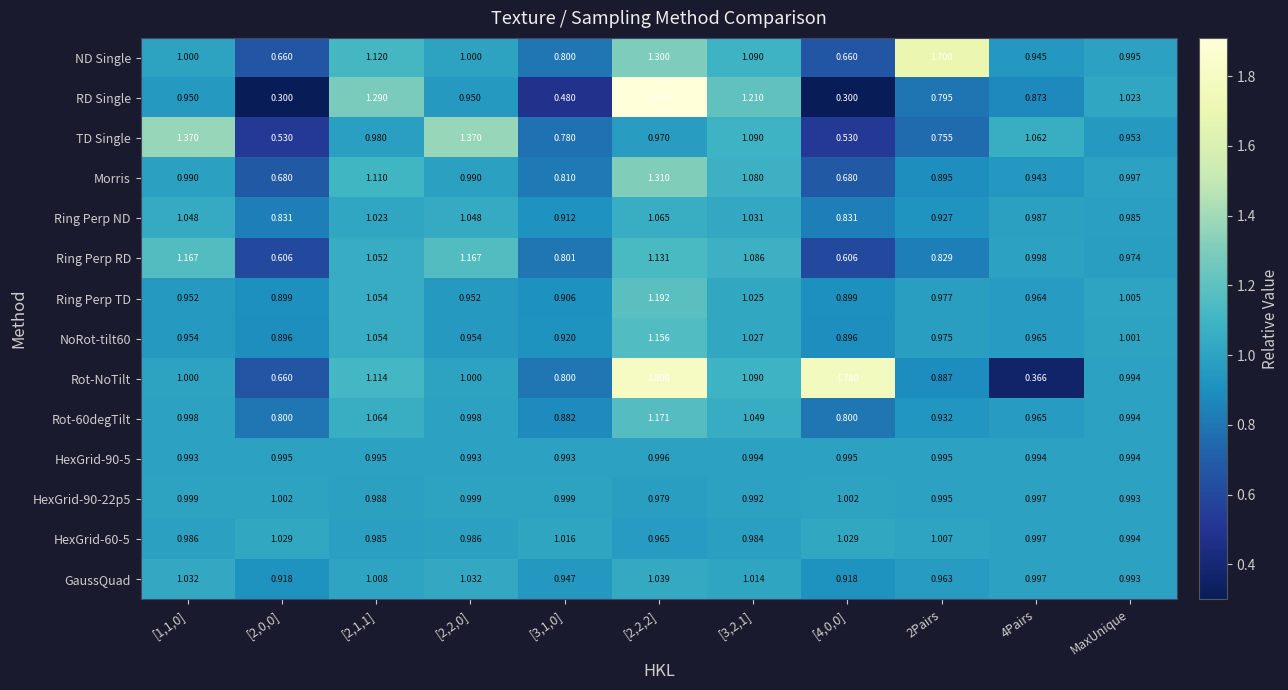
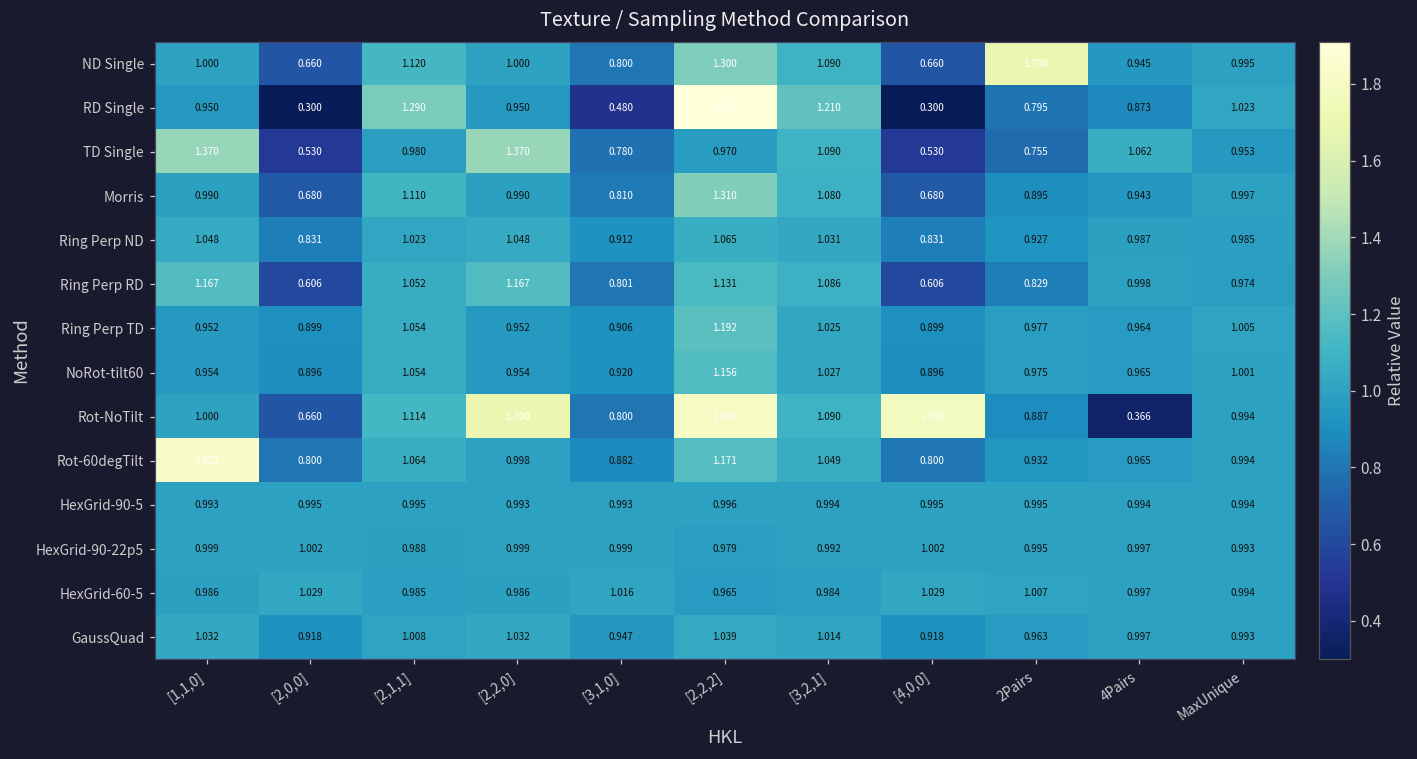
  {
    "ND Single": {
      "[1,1,0]": 1.000,
      "[2,0,0]": 0.660,
      "[2,1,1]": 1.120,
      "[2,2,0]": 1.000,
      "[3,1,0]": 0.800,
      "[2,2,2]": 1.300,
      "[3,2,1]": 1.090,
      "[4,0,0]": 0.660,
      "2Pairs": 1.700,
      "4Pairs": 0.945,
      "MaxUnique": 0.995
    },
    "RD Single": {
      "[1,1,0]": 0.950,
      "[2,0,0]": 0.300,
      "[2,1,1]": 1.290,
      "[2,2,0]": 0.950,
      "[3,1,0]": 0.480,
      "[3,2,1]": 1.210,
      "[4,0,0]": 0.300,
      "2Pairs": 0.795,
      "4Pairs": 0.873,
      "MaxUnique": 1.023
    },
    "TD Single": {
      "[1,1,0]": 1.370,
      "[2,0,0]": 0.530,
      "[2,1,1]": 0.980,
      "[2,2,0]": 1.370,
      "[3,1,0]": 0.780,
      "[2,2,2]": 0.970,
      "[3,2,1]": 1.090,
      "[4,0,0]": 0.530,
      "2Pairs": 0.755,
      "4Pairs": 1.062,
      "MaxUnique": 0.953
    },
    "Morris": {
      "[1,1,0]": 0.990,
      "[2,0,0]": 0.680,
      "[2,1,1]": 1.110,
      "[2,2,0]": 0.990,
      "[3,1,0]": 0.810,
      "[2,2,2]": 1.310,
      "[3,2,1]": 1.080,
      "[4,0,0]": 0.680,
      "2Pairs": 0.895,
      "4Pairs": 0.943,
      "MaxUnique": 0.997
    },
    "Ring Perp ND": {
      "[1,1,0]": 1.048,
      "[2,0,0]": 0.831,
      "[2,1,1]": 1.023,
      "[2,2,0]": 1.048,
      "[3,1,0]": 0.912,
      "[2,2,2]": 1.065,
      "[3,2,1]": 1.031,
      "[4,0,0]": 0.831,
      "2Pairs": 0.927,
      "4Pairs": 0.987,
      "MaxUnique": 0.985
    },
    "Ring Perp RD": {
      "[1,1,0]": 1.167,
      "[2,0,0]": 0.606,
      "[2,1,1]": 1.052,
      "[2,2,0]": 1.167,
      "[3,1,0]": 0.801,
      "[2,2,2]": 1.131,
      "[3,2,1]": 1.086,
      "[4,0,0]": 0.606,
      "2Pairs": 0.829,
      "4Pairs": 0.998,
      "MaxUnique": 0.974
    },
    "Ring Perp TD": {
      "[1,1,0]": 0.952,
      "[2,0,0]": 0.899,
      "[2,1,1]": 1.054,
      "[2,2,0]": 0.952,
      "[3,1,0]": 0.906,
      "[2,2,2]": 1.192,
      "[3,2,1]": 1.025,
      "[4,0,0]": 0.899,
      "2Pairs": 0.977,
      "4Pairs": 0.964,
      "MaxUnique": 1.005
    },
    "NoRot-tilt60": {
      "[1,1,0]": 0.954,
      "[2,0,0]": 0.896,
      "[2,1,1]": 1.054,
      "[2,2,0]": 0.954,
      "[3,1,0]": 0.920,
      "[2,2,2]": 1.156,
      "[3,2,1]": 1.027,
      "[4,0,0]": 0.896,
      "2Pairs": 0.975,
      "4Pairs": 0.965,
      "MaxUnique": 1.001
    },
    "Rot-NoTilt": {
      "[1,1,0]": 1.000,
      "[2,0,0]": 0.660,
      "[2,1,1]": 1.114,
-     "[2,2,0]": 1.000,
+     "[2,2,0]": 1.700,
      "[3,1,0]": 0.800,
      "[2,2,2]": 1.800,
      "[3,2,1]": 1.090,
      "[4,0,0]": 1.780,
      "2Pairs": 0.887,
      "4Pairs": 0.366,
      "MaxUnique": 0.994
    },
    "Rot-60degTilt": {
-     "[1,1,0]": 0.998,
+     "[1,1,0]": 1.827,
      "[2,0,0]": 0.800,
      "[2,1,1]": 1.064,
      "[2,2,0]": 0.998,
      "[3,1,0]": 0.882,
      "[2,2,2]": 1.171,
      "[3,2,1]": 1.049,
      "[4,0,0]": 0.800,
      "2Pairs": 0.932,
      "4Pairs": 0.965,
      "MaxUnique": 0.994
    },
    "HexGrid-90-5": {
      "[1,1,0]": 0.993,
      "[2,0,0]": 0.995,
      "[2,1,1]": 0.995,
      "[2,2,0]": 0.993,
      "[3,1,0]": 0.993,
      "[2,2,2]": 0.996,
      "[3,2,1]": 0.994,
      "[4,0,0]": 0.995,
      "2Pairs": 0.995,
      "4Pairs": 0.994,
      "MaxUnique": 0.994
    },
    "HexGrid-90-22p5": {
      "[1,1,0]": 0.999,
      "[2,0,0]": 1.002,
      "[2,1,1]": 0.988,
      "[2,2,0]": 0.999,
      "[3,1,0]": 0.999,
      "[2,2,2]": 0.979,
      "[3,2,1]": 0.992,
      "[4,0,0]": 1.002,
      "2Pairs": 0.995,
      "4Pairs": 0.997,
      "MaxUnique": 0.993
    },
    "HexGrid-60-5": {
      "[1,1,0]": 0.986,
      "[2,0,0]": 1.029,
      "[2,1,1]": 0.985,
      "[2,2,0]": 0.986,
      "[3,1,0]": 1.016,
      "[2,2,2]": 0.965,
      "[3,2,1]": 0.984,
      "[4,0,0]": 1.029,
      "2Pairs": 1.007,
      "4Pairs": 0.997,
      "MaxUnique": 0.994
    },
    "GaussQuad": {
      "[1,1,0]": 1.032,
      "[2,0,0]": 0.918,
      "[2,1,1]": 1.008,
      "[2,2,0]": 1.032,
      "[3,1,0]": 0.947,
      "[2,2,2]": 1.039,
      "[3,2,1]": 1.014,
      "[4,0,0]": 0.918,
      "2Pairs": 0.963,
      "4Pairs": 0.997,
      "MaxUnique": 0.993
    }
  }
